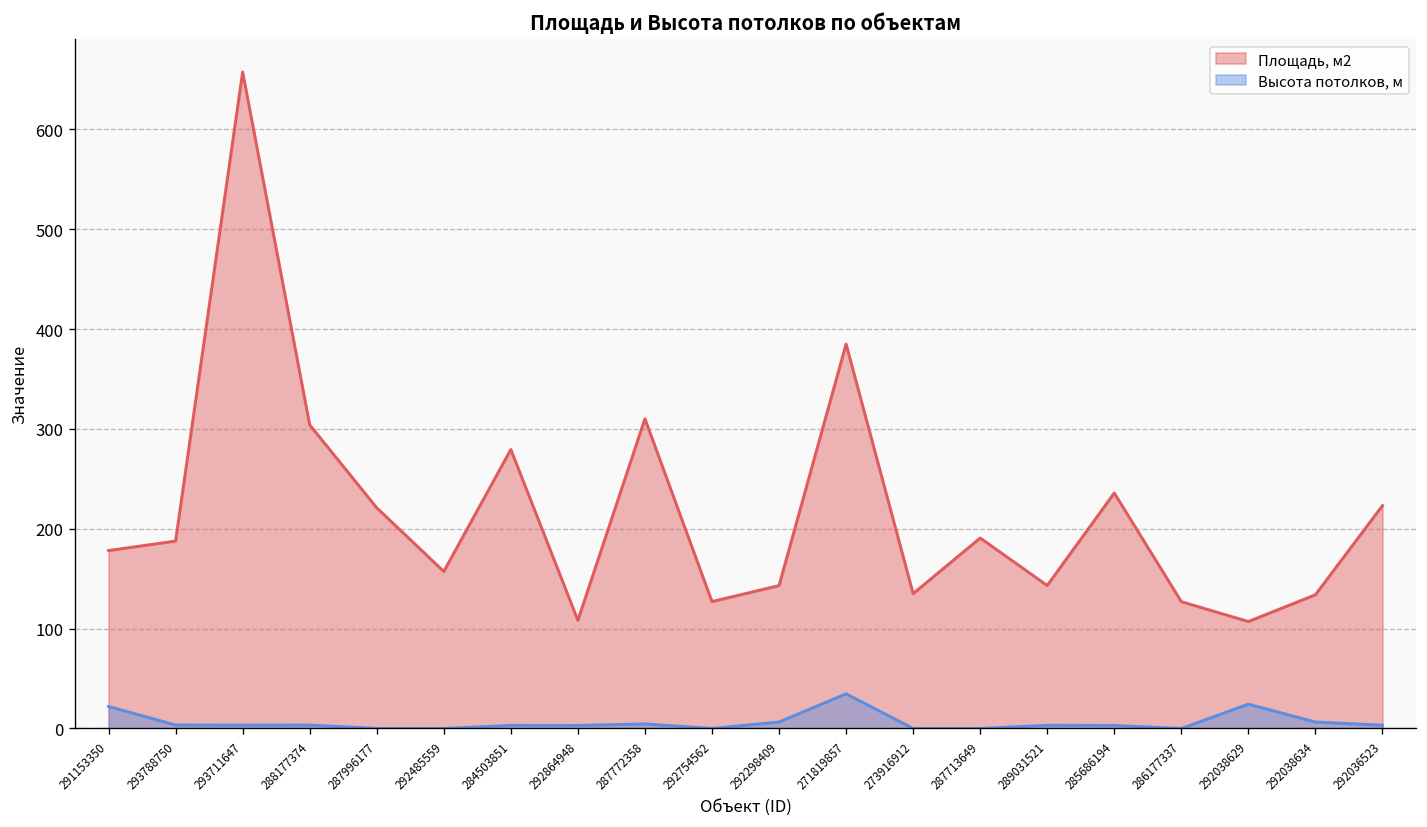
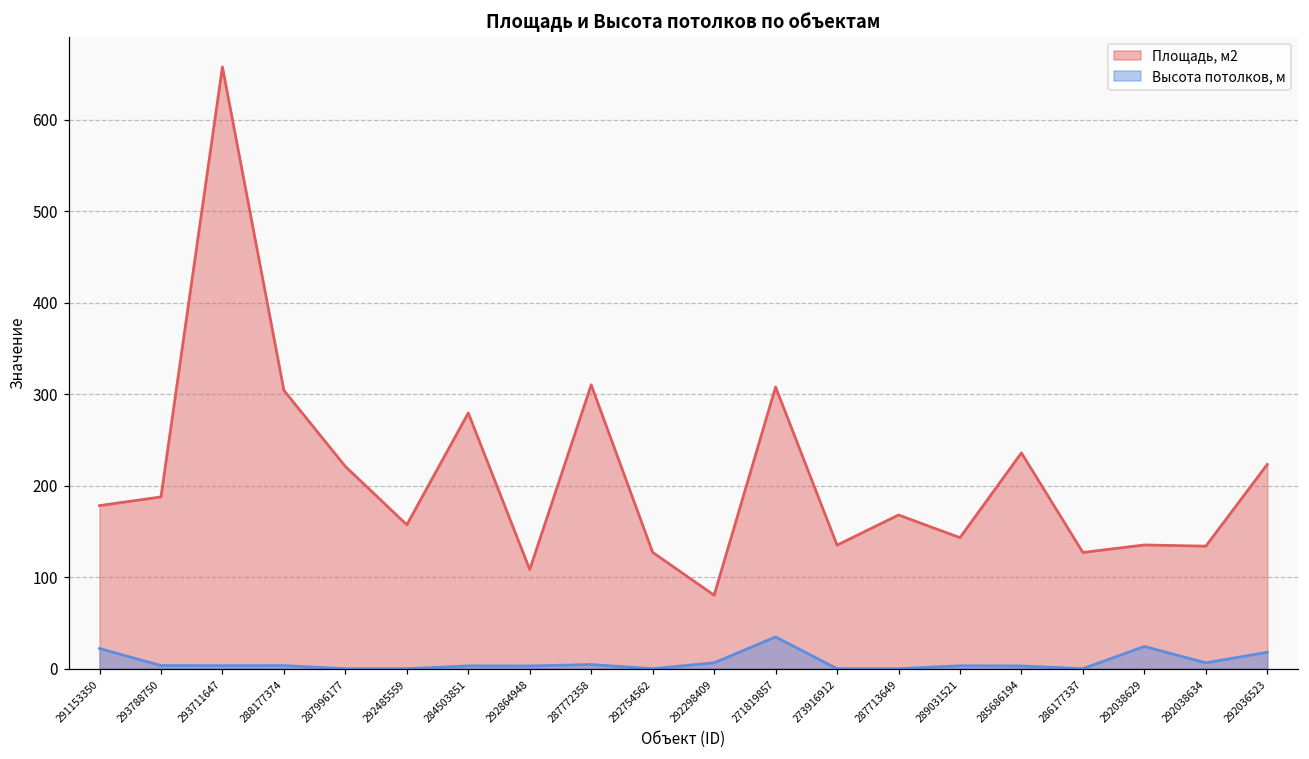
  {
    "Площадь, м2": {
      "291153350": 180,
      "293788750": 190,
      "293711647": 660,
      "288177374": 300,
      "287996177": 220,
      "292485559": 160,
      "284503851": 280,
      "292864948": 110,
      "287772358": 310,
      "292754562": 130,
-     "292298409": 140,
-     "271819857": 390,
+     "292298409": 80,
+     "271819857": 310,
      "273916912": 140,
-     "287713649": 190,
+     "287713649": 170,
      "289031521": 140,
      "285686194": 240,
      "286177337": 130,
-     "292038629": 110,
+     "292038629": 140,
      "292038634": 130,
      "292036523": 220
    },
    "Высота потолков, м": {
      "291153350": 20,
      "293788750": 0,
      "293711647": 0,
      "288177374": 0,
      "287996177": 0,
      "292485559": 0,
      "284503851": 0,
      "292864948": 0,
      "287772358": 0,
      "292754562": 0,
      "292298409": 10,
      "271819857": 30,
      "273916912": 0,
      "287713649": 0,
      "289031521": 0,
      "285686194": 0,
      "286177337": 0,
      "292038629": 20,
      "292038634": 10,
-     "292036523": 0
+     "292036523": 20
    }
  }
